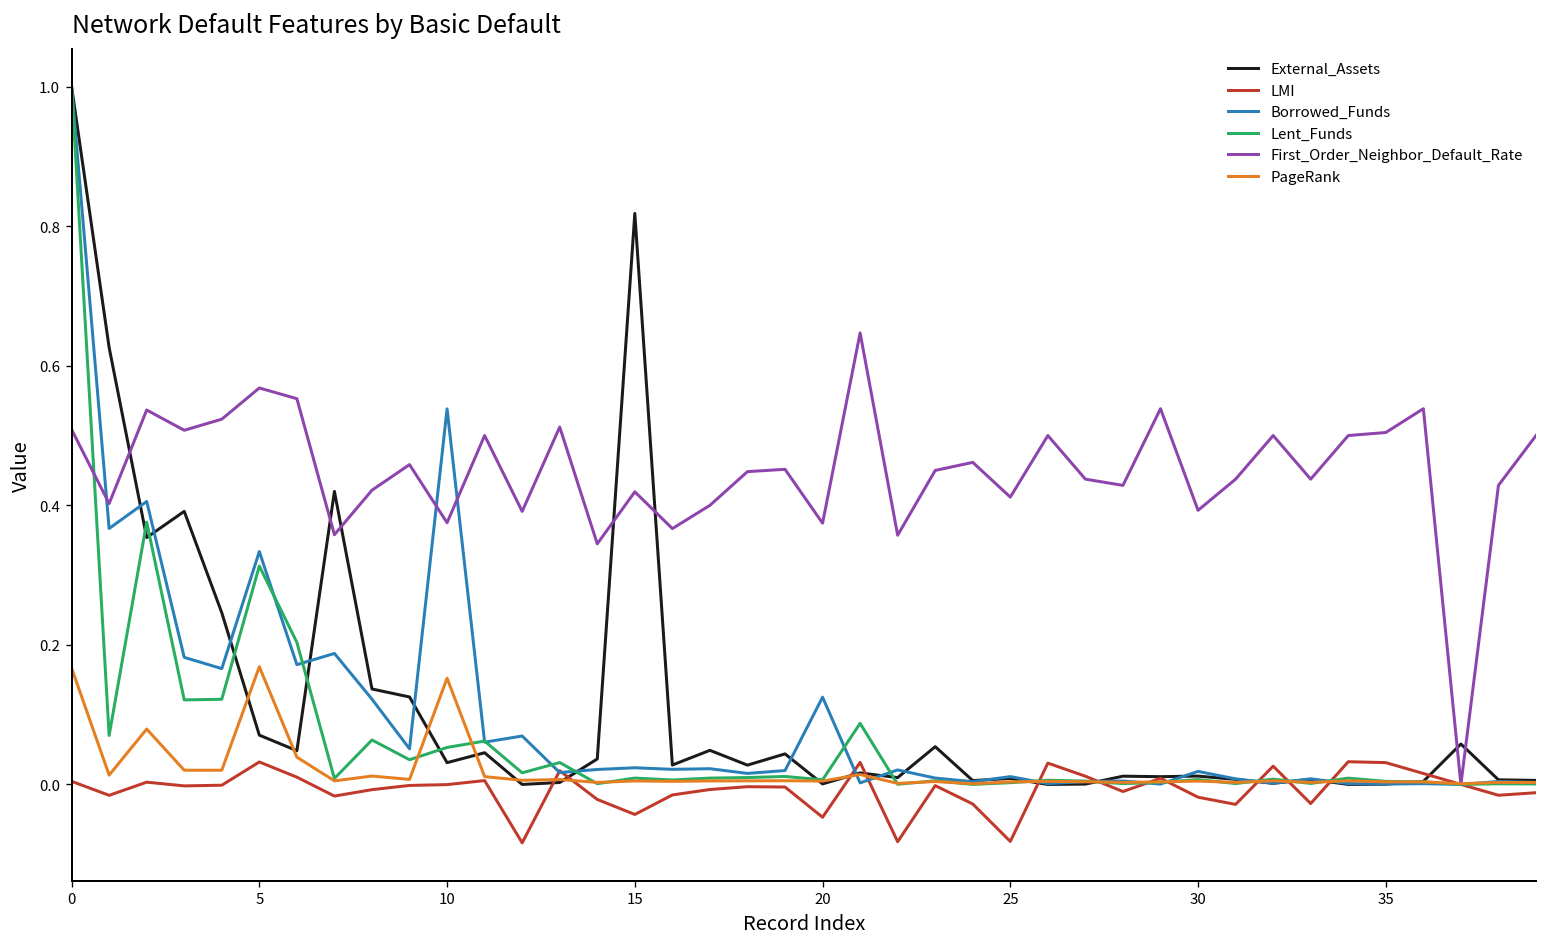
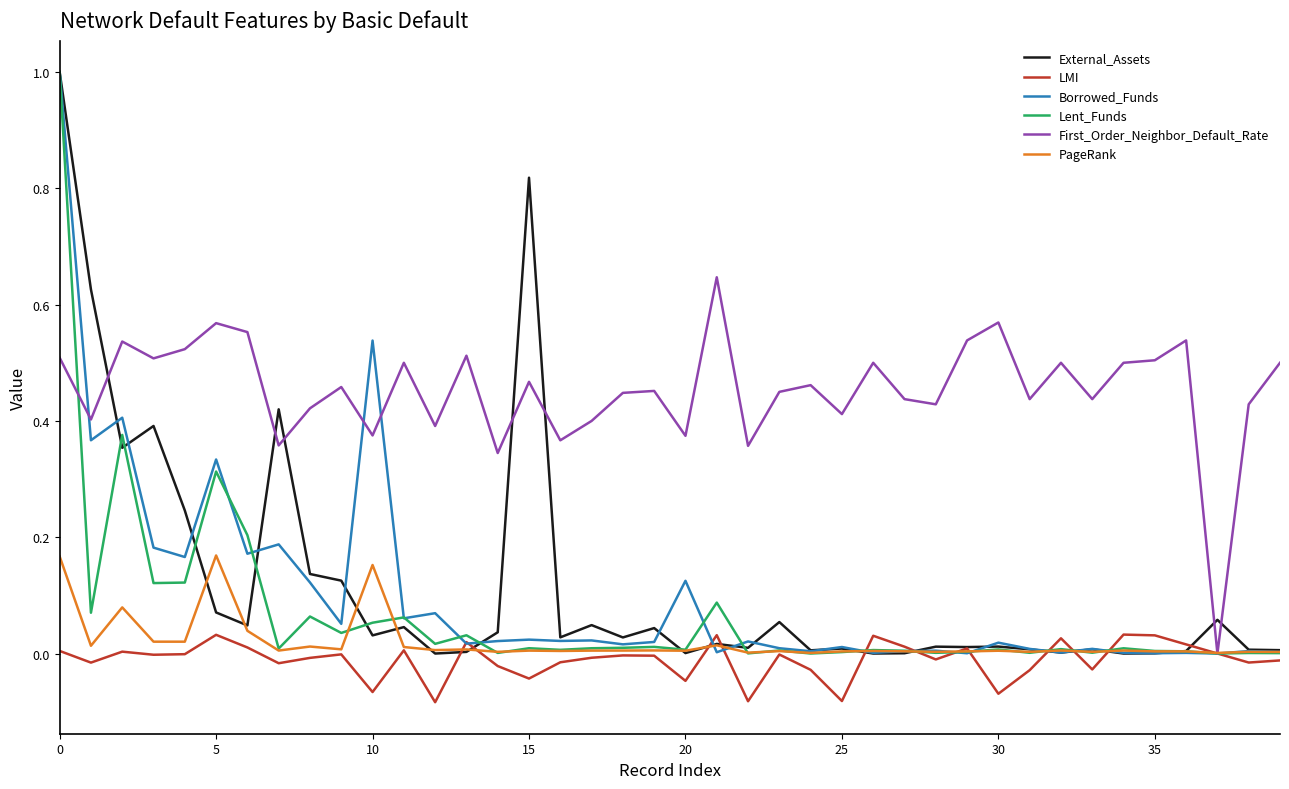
  {
    "External_Assets": {
      "5": 0.07,
      "10": 0.03,
      "15": 0.82,
      "30": 0.01
    },
    "LMI": {
      "5": 0.03,
-     "10": 0.00,
+     "10": -0.07,
      "15": -0.04,
      "20": -0.05,
      "25": -0.08,
-     "30": -0.02,
+     "30": -0.07,
      "35": 0.03
    },
    "Borrowed_Funds": {
      "5": 0.33,
      "10": 0.54,
      "15": 0.02,
      "20": 0.13,
      "30": 0.02
    },
    "Lent_Funds": {
      "5": 0.31,
      "10": 0.05
    },
    "First_Order_Neighbor_Default_Rate": {
      "5": 0.57,
      "10": 0.38,
-     "15": 0.42,
+     "15": 0.47,
      "20": 0.37,
      "25": 0.41,
-     "30": 0.39,
+     "30": 0.57,
      "35": 0.50
    },
    "PageRank": {
      "5": 0.17,
      "10": 0.15
    }
  }
